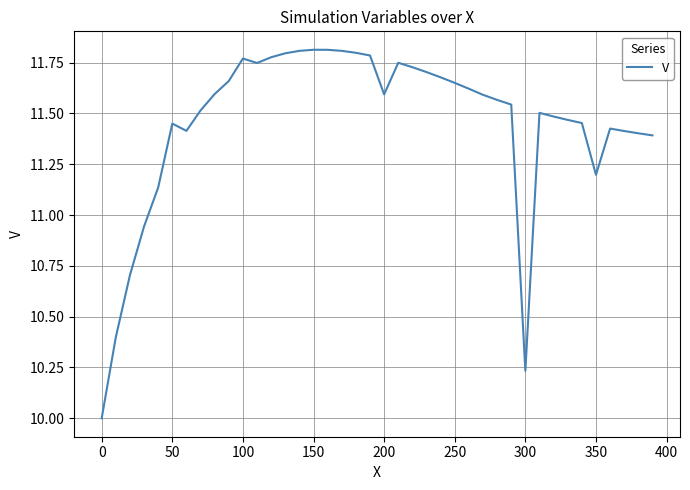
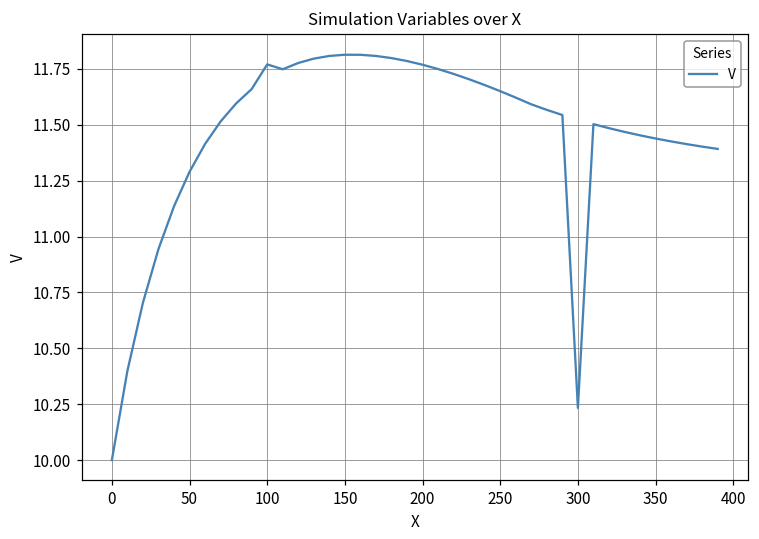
  {
    "0": 10.00,
-   "50": 11.45,
+   "50": 11.29,
    "100": 11.77,
    "150": 11.81,
-   "200": 11.59,
+   "200": 11.77,
    "250": 11.65,
    "300": 10.23,
-   "350": 11.20
+   "350": 11.44
  }
